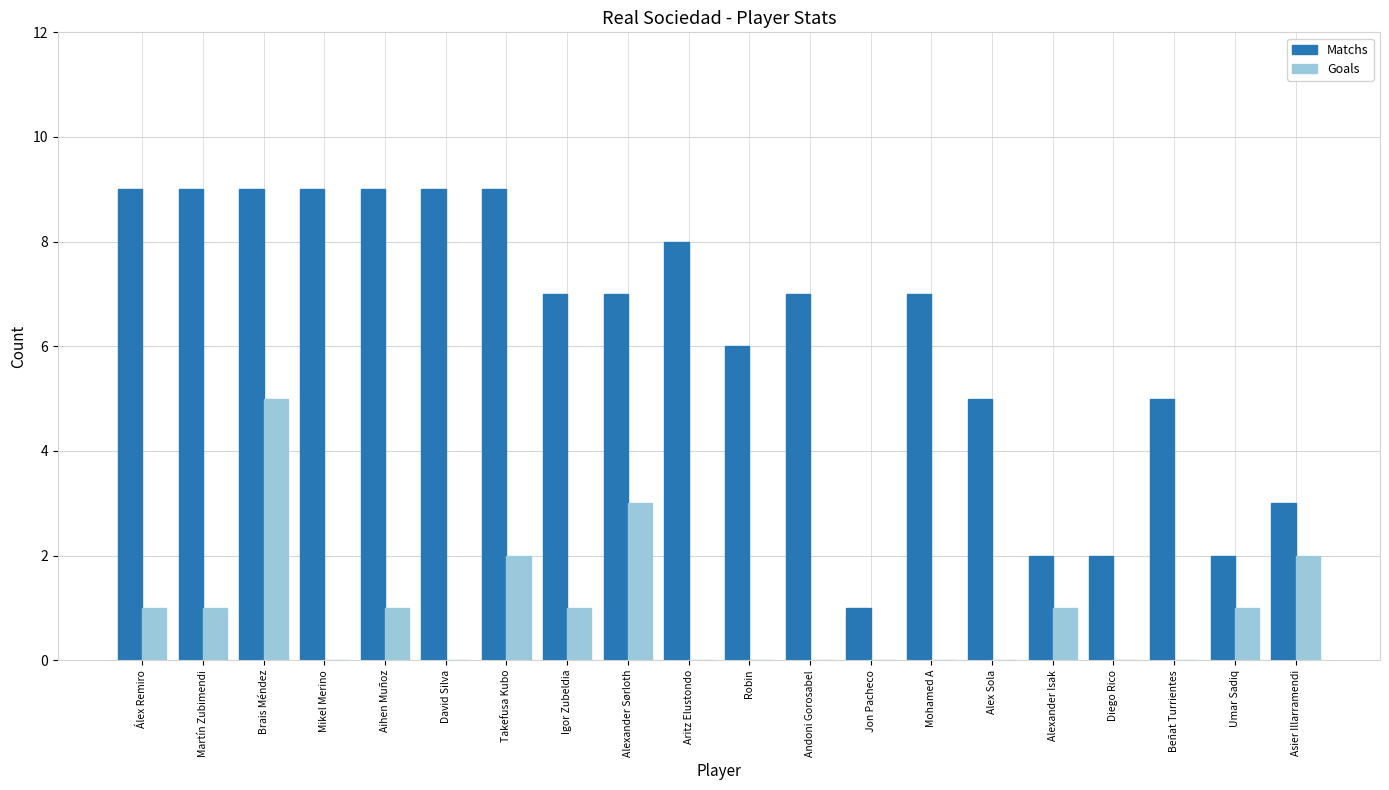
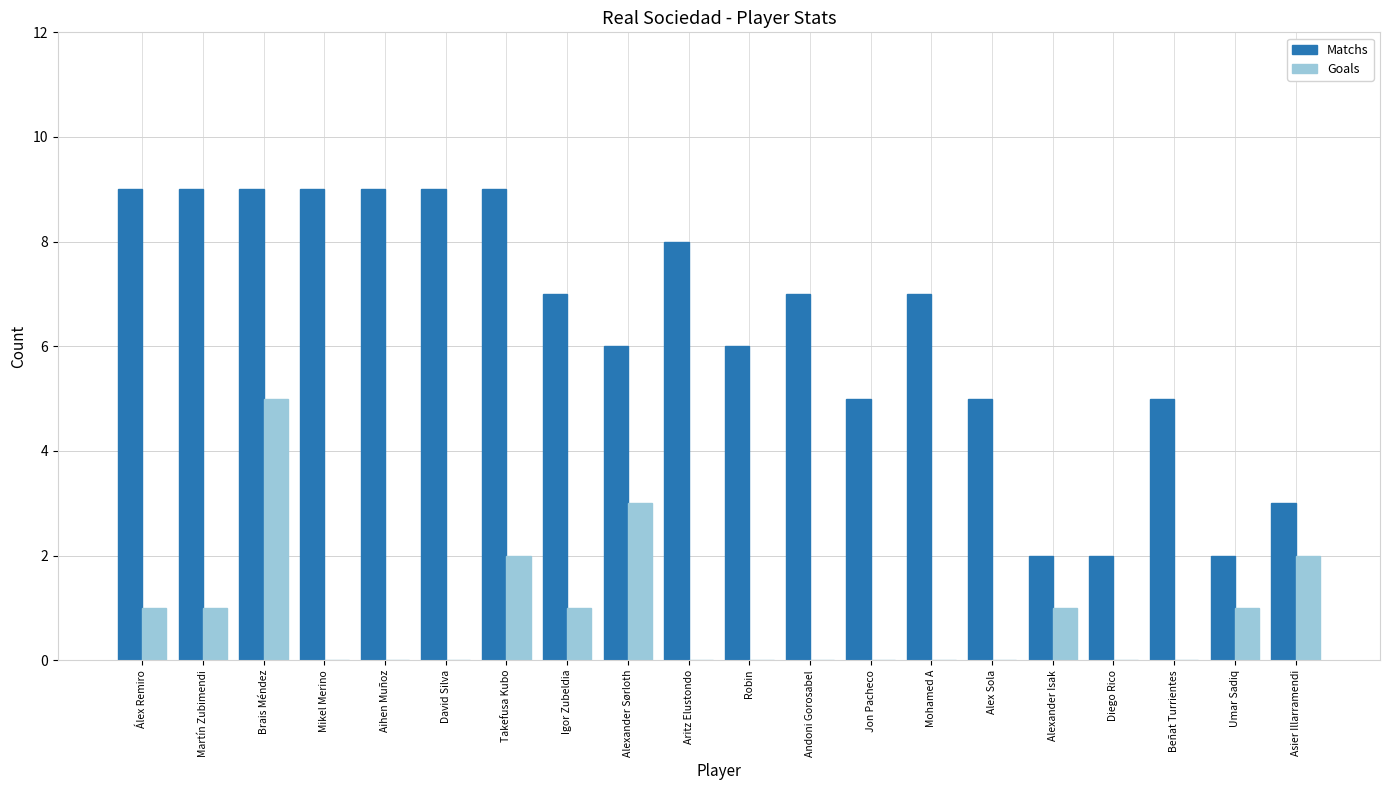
  {
    "Matchs": {
      "Álex Remiro": 9,
      "Martín Zubimendi": 9,
      "Brais Méndez": 9,
      "Mikel Merino": 9,
      "Aihen Muñoz": 9,
      "David Silva": 9,
      "Takefusa Kubo": 9,
      "Igor Zubeldia": 7,
-     "Alexander Sørloth": 7,
+     "Alexander Sørloth": 6,
      "Aritz Elustondo": 8,
      "Robin": 6,
      "Andoni Gorosabel": 7,
-     "Jon Pacheco": 1,
+     "Jon Pacheco": 5,
      "Mohamed A": 7,
      "Alex Sola": 5,
      "Alexander Isak": 2,
      "Diego Rico": 2,
      "Beñat Turrientes": 5,
      "Umar Sadiq": 2,
      "Asier Illarramendi": 3
    },
    "Goals": {
      "Álex Remiro": 1,
      "Martín Zubimendi": 1,
      "Brais Méndez": 5,
      "Mikel Merino": 0,
-     "Aihen Muñoz": 1,
+     "Aihen Muñoz": 0,
      "David Silva": 0,
      "Takefusa Kubo": 2,
      "Igor Zubeldia": 1,
      "Alexander Sørloth": 3,
      "Aritz Elustondo": 0,
      "Robin": 0,
      "Andoni Gorosabel": 0,
      "Jon Pacheco": 0,
      "Mohamed A": 0,
      "Alex Sola": 0,
      "Alexander Isak": 1,
      "Diego Rico": 0,
      "Beñat Turrientes": 0,
      "Umar Sadiq": 1,
      "Asier Illarramendi": 2
    }
  }
